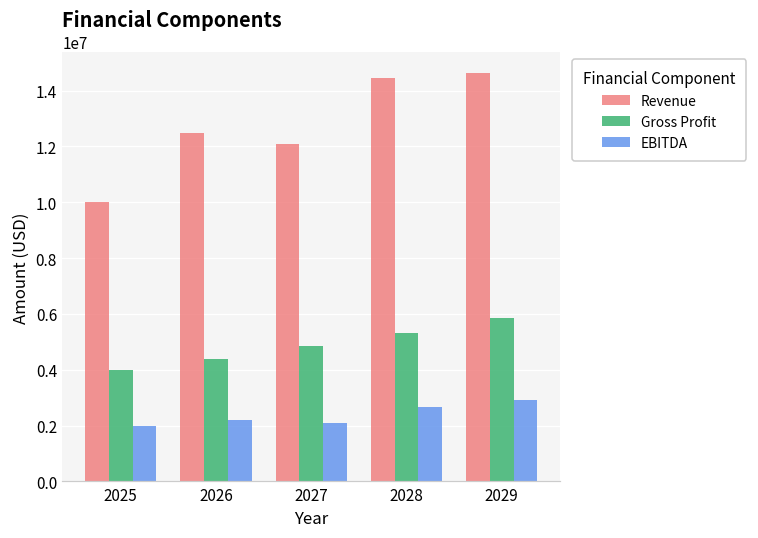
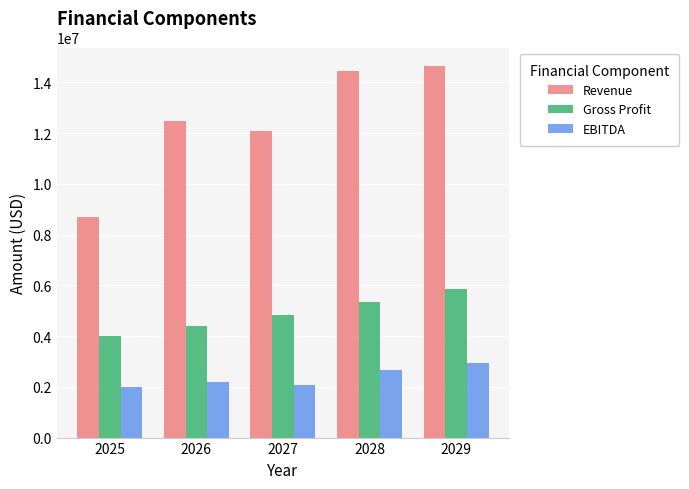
  {
    "Revenue": {
-     "2025": 10000000,
+     "2025": 8700000,
      "2026": 12500000,
      "2027": 12100000,
      "2028": 14400000,
      "2029": 14600000
    },
    "Gross Profit": {
      "2025": 4000000,
      "2026": 4400000,
      "2027": 4800000,
      "2028": 5300000,
      "2029": 5900000
    },
    "EBITDA": {
      "2025": 2000000,
      "2026": 2200000,
      "2027": 2100000,
      "2028": 2700000,
      "2029": 2900000
    }
  }
